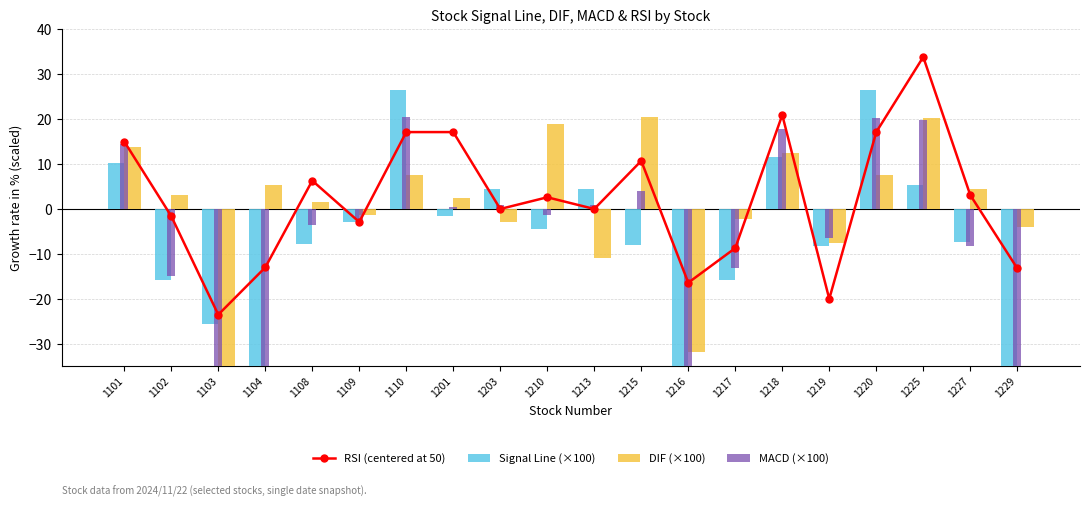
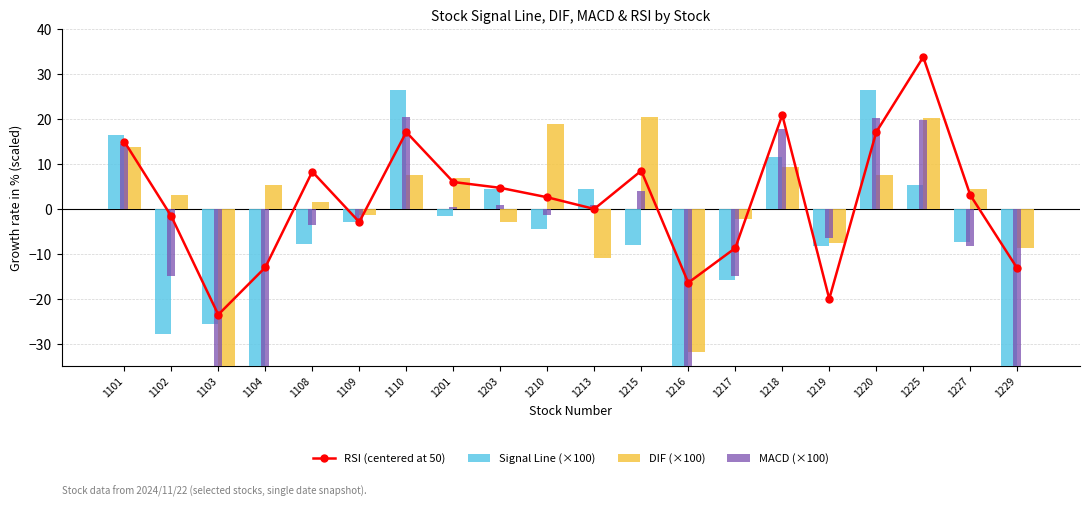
  {
    "Signal Line (×100)": {
-     "1101": 10,
-     "1102": -16,
+     "1101": 17,
+     "1102": -28,
      "1103": -26,
      "1108": -8,
      "1109": -3,
      "1110": 26,
      "1201": -2,
      "1203": 5,
      "1210": -5,
      "1213": 5,
      "1215": -8,
      "1217": -16,
      "1218": 12,
      "1219": -8,
      "1220": 26,
      "1225": 5,
      "1227": -7
    },
    "RSI (centered at 50)": {
      "1101": 15,
      "1102": -2,
      "1103": -24,
      "1104": -13,
-     "1108": 6,
+     "1108": 8,
      "1109": -3,
      "1110": 17,
-     "1201": 17,
-     "1203": 0,
+     "1201": 6,
+     "1203": 5,
      "1210": 3,
      "1213": 0,
-     "1215": 11,
+     "1215": 9,
      "1216": -16,
      "1217": -9,
      "1218": 21,
      "1219": -20,
      "1220": 17,
      "1225": 34,
      "1227": 3,
      "1229": -13
    },
    "DIF (×100)": {
      "1101": 14,
      "1102": 3,
      "1104": 5,
      "1108": 2,
      "1109": -1,
      "1110": 8,
-     "1201": 3,
+     "1201": 7,
      "1203": -3,
      "1210": 19,
      "1213": -11,
      "1215": 20,
      "1216": -32,
      "1217": -2,
-     "1218": 12,
+     "1218": 9,
      "1219": -8,
      "1220": 8,
      "1225": 20,
      "1227": 4,
-     "1229": -4
+     "1229": -9
    },
    "MACD (×100)": {
      "1101": 14,
      "1102": -15,
      "1108": -4,
      "1109": -2,
      "1110": 20,
      "1203": 1,
      "1210": -1,
      "1213": 1,
      "1215": 4,
-     "1217": -13,
+     "1217": -15,
      "1218": 18,
      "1219": -6,
      "1220": 20,
      "1225": 20,
      "1227": -8
    }
  }
